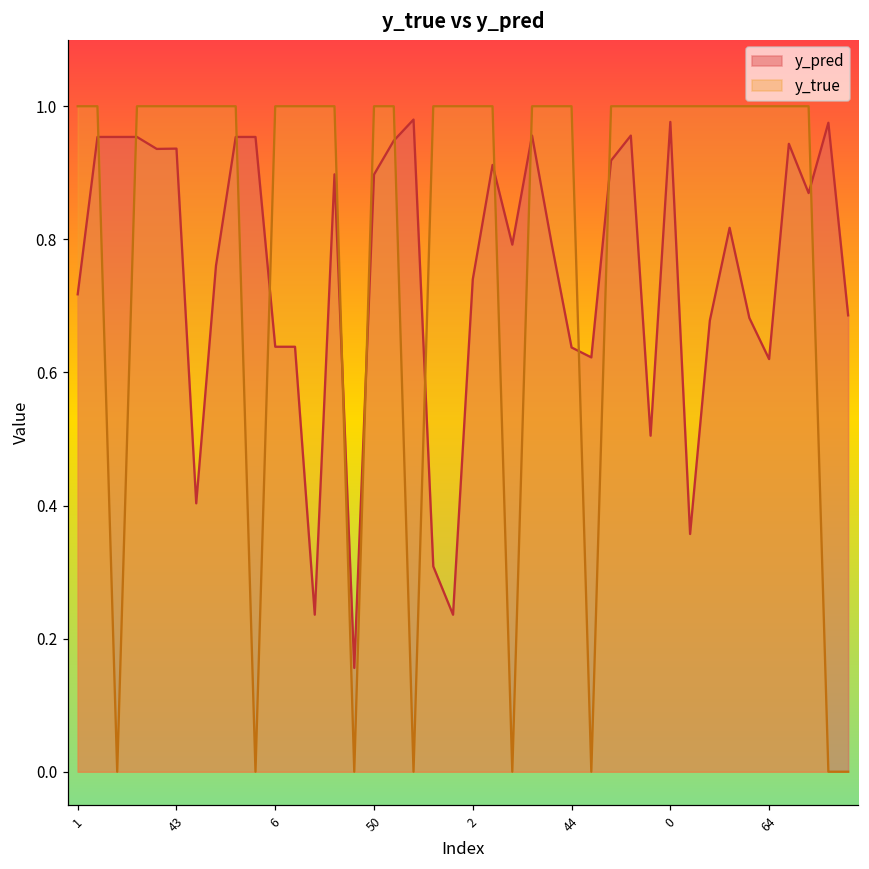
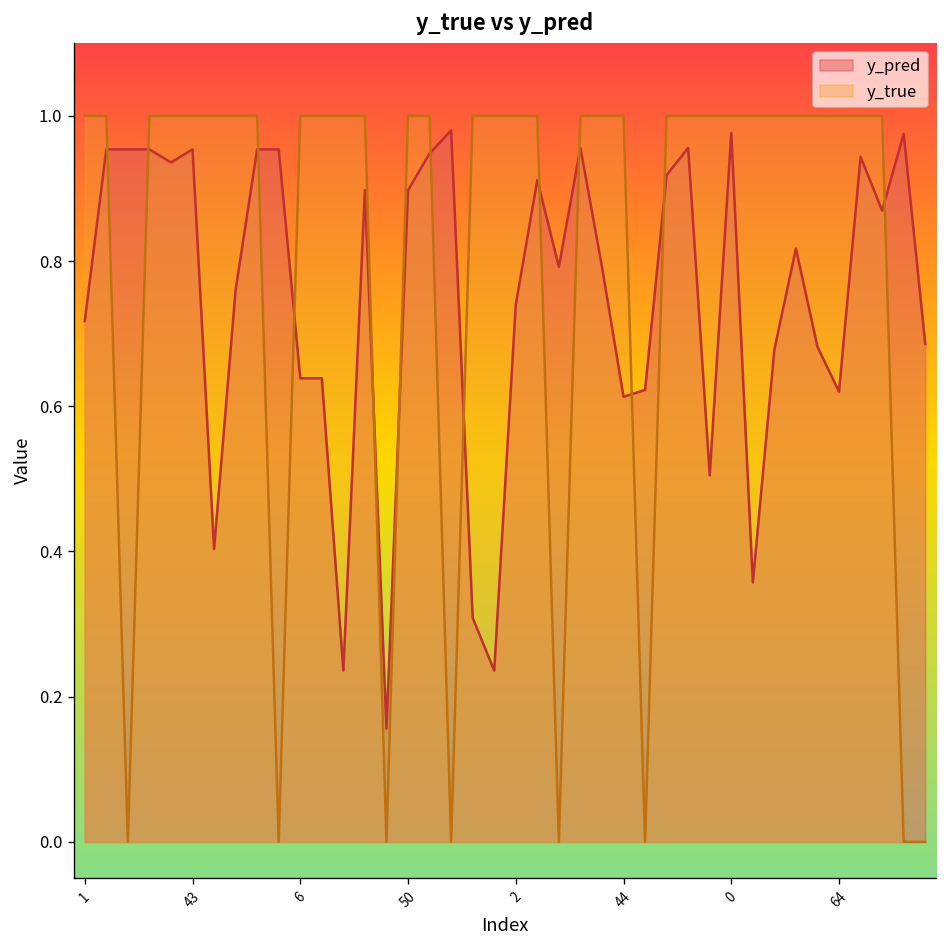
  {
    "y_pred": {
-     "43": 0.94,
+     "43": 0.95,
      "50": 0.90,
-     "44": 0.64,
+     "44": 0.61,
      "0": 0.98,
      "64": 0.62
    },
    "y_true": {
      "43": 1.00,
      "50": 1.00,
      "44": 1.00,
      "0": 1.00,
      "64": 1.00
    }
  }
